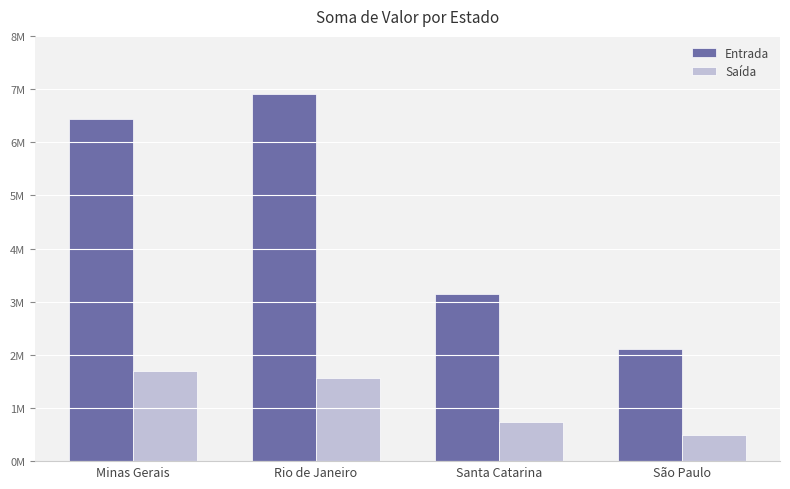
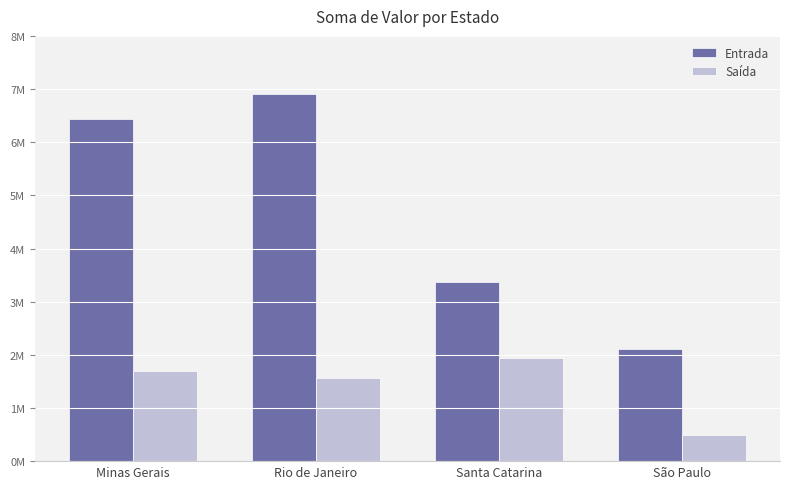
  {
    "Entrada": {
      "Minas Gerais": 6400000,
      "Rio de Janeiro": 6900000,
-     "Santa Catarina": 3100000,
+     "Santa Catarina": 3400000,
      "São Paulo": 2100000
    },
    "Saída": {
      "Minas Gerais": 1700000,
      "Rio de Janeiro": 1600000,
-     "Santa Catarina": 700000,
+     "Santa Catarina": 1900000,
      "São Paulo": 500000
    }
  }
